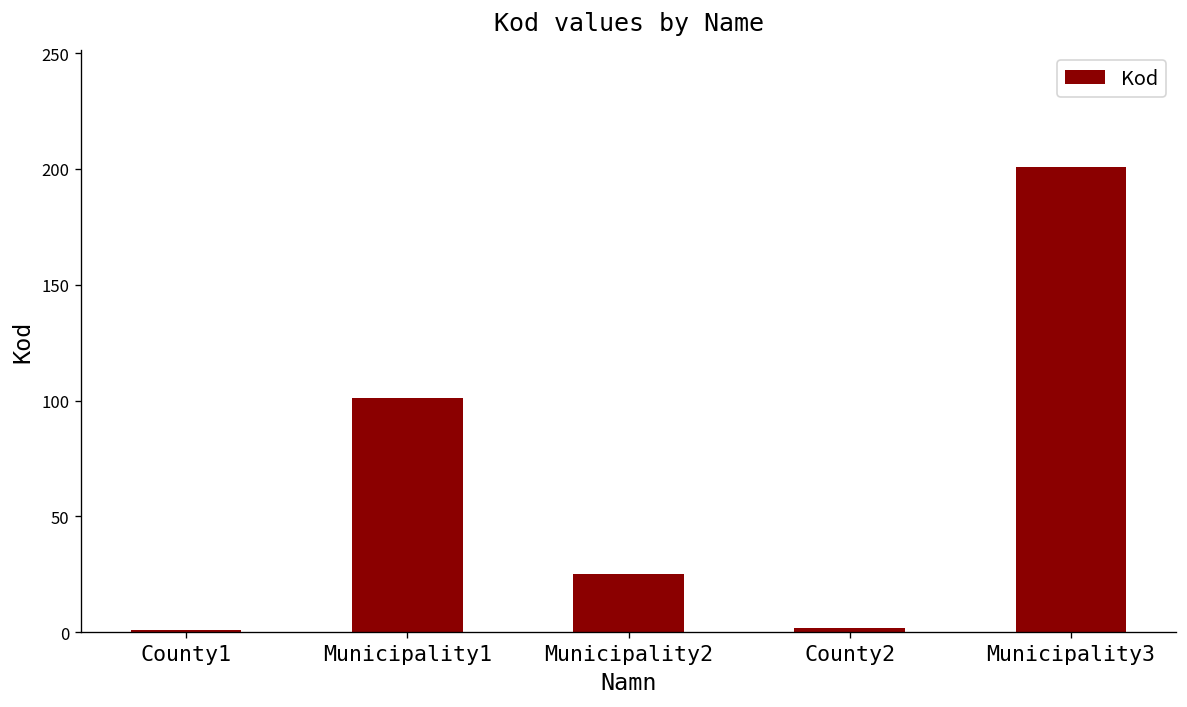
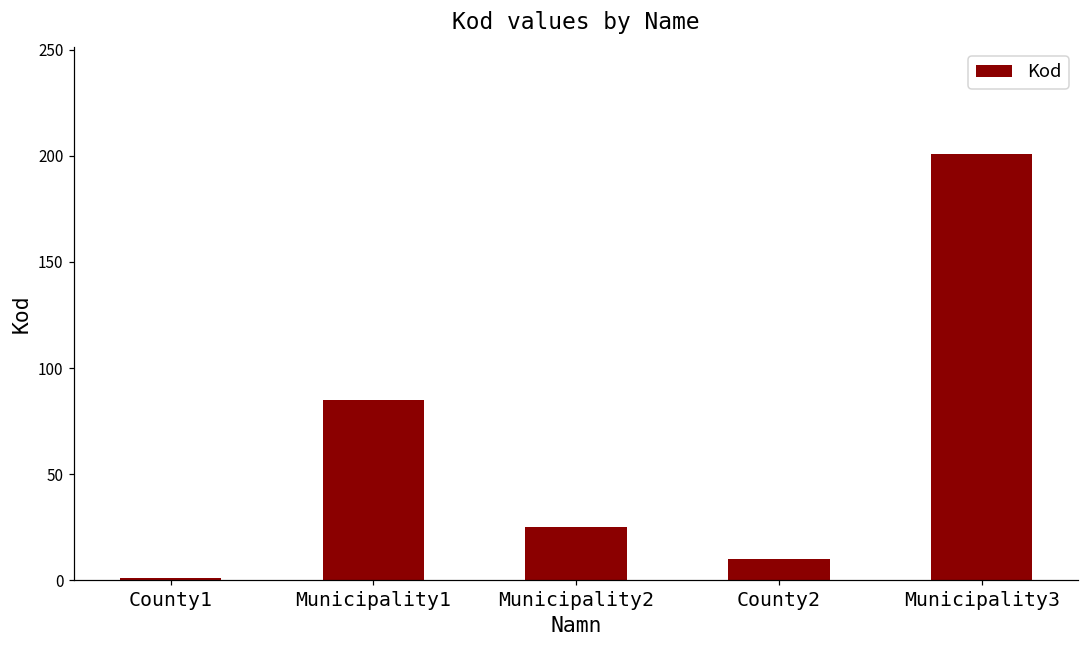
  {
-   "Municipality1": 101,
+   "Municipality1": 85,
    "Municipality2": 25,
-   "County2": 2,
+   "County2": 10,
    "Municipality3": 201
  }
